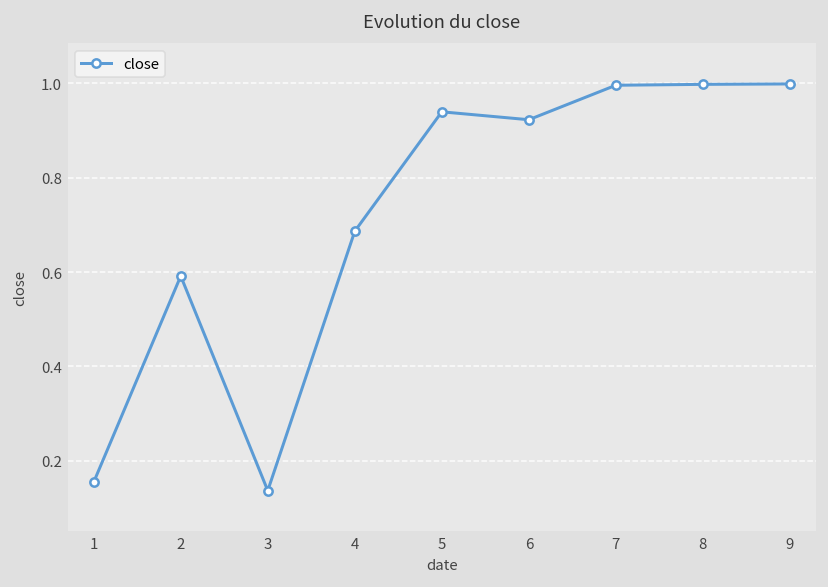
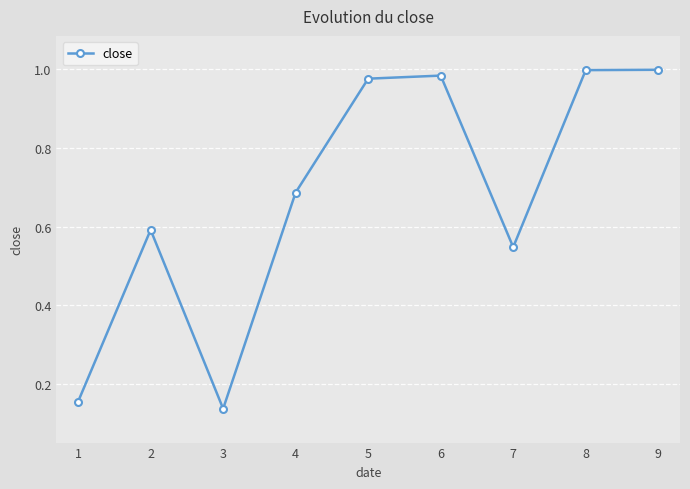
  {
    "1": 0.15,
    "2": 0.59,
    "3": 0.14,
    "4": 0.69,
-   "5": 0.94,
-   "6": 0.92,
-   "7": 1.00,
+   "5": 0.98,
+   "6": 0.98,
+   "7": 0.55,
    "8": 1.00,
    "9": 1.00
  }
